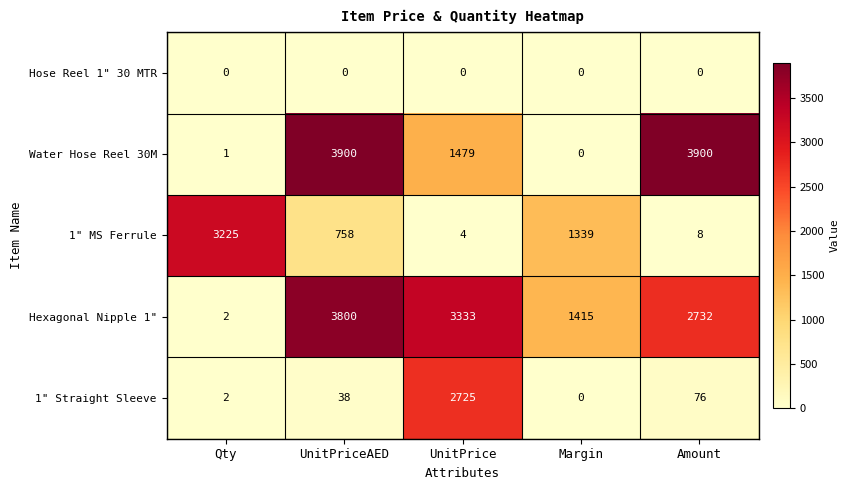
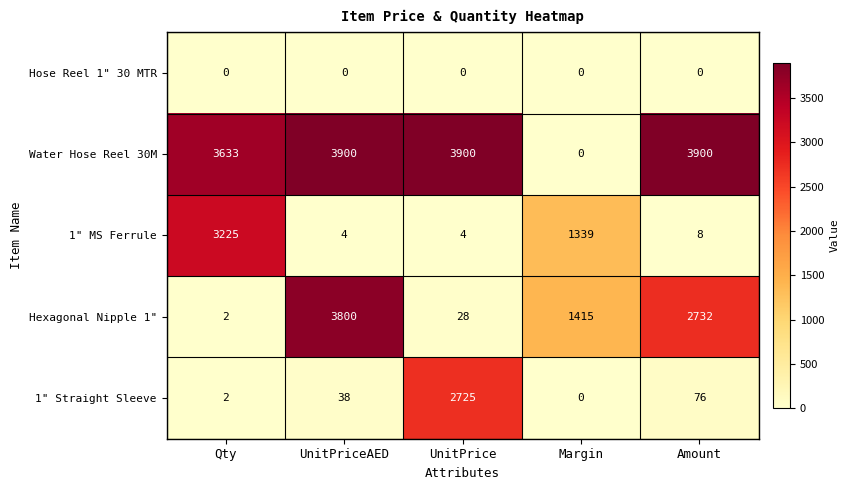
  {
    "Hose Reel 1\" 30 MTR": {
      "Qty": 0,
      "UnitPriceAED": 0,
      "UnitPrice": 0,
      "Margin": 0,
      "Amount": 0
    },
    "Water Hose Reel 30M": {
-     "Qty": 1,
+     "Qty": 3633,
      "UnitPriceAED": 3900,
-     "UnitPrice": 1479,
+     "UnitPrice": 3900,
      "Margin": 0,
      "Amount": 3900
    },
    "1\" MS Ferrule": {
      "Qty": 3225,
-     "UnitPriceAED": 758,
+     "UnitPriceAED": 4,
      "UnitPrice": 4,
      "Margin": 1339,
      "Amount": 8
    },
    "Hexagonal Nipple 1\"": {
      "Qty": 2,
      "UnitPriceAED": 3800,
-     "UnitPrice": 3333,
+     "UnitPrice": 28,
      "Margin": 1415,
      "Amount": 2732
    },
    "1\" Straight Sleeve": {
      "Qty": 2,
      "UnitPriceAED": 38,
      "UnitPrice": 2725,
      "Margin": 0,
      "Amount": 76
    }
  }
